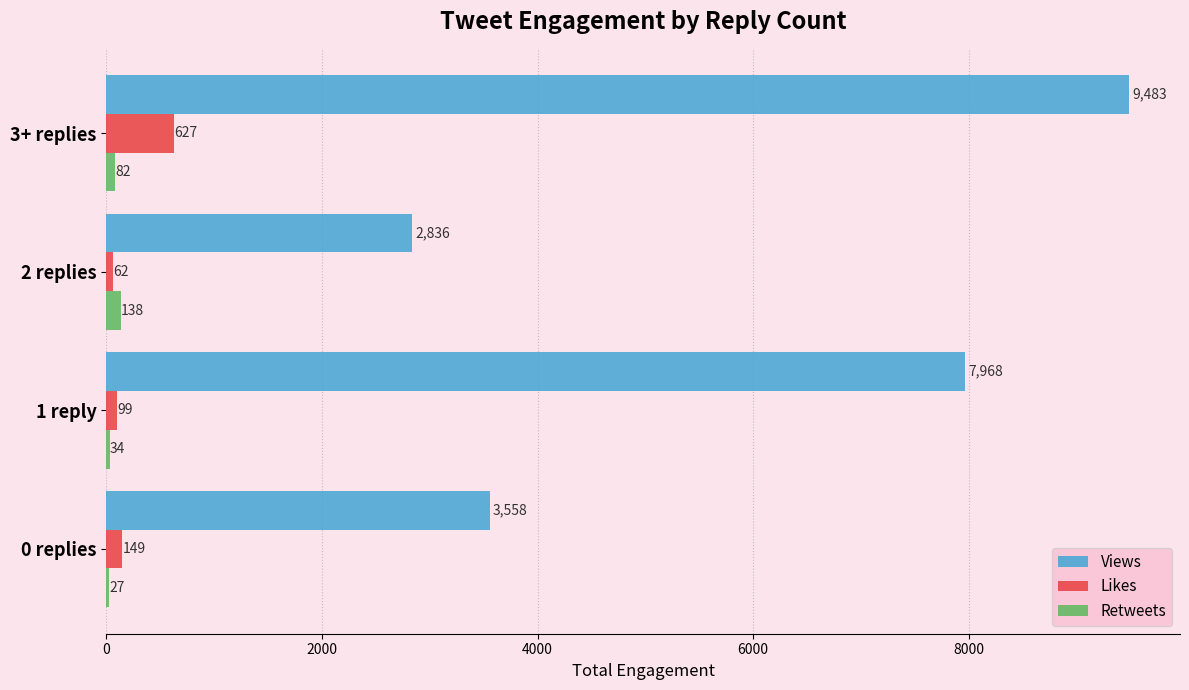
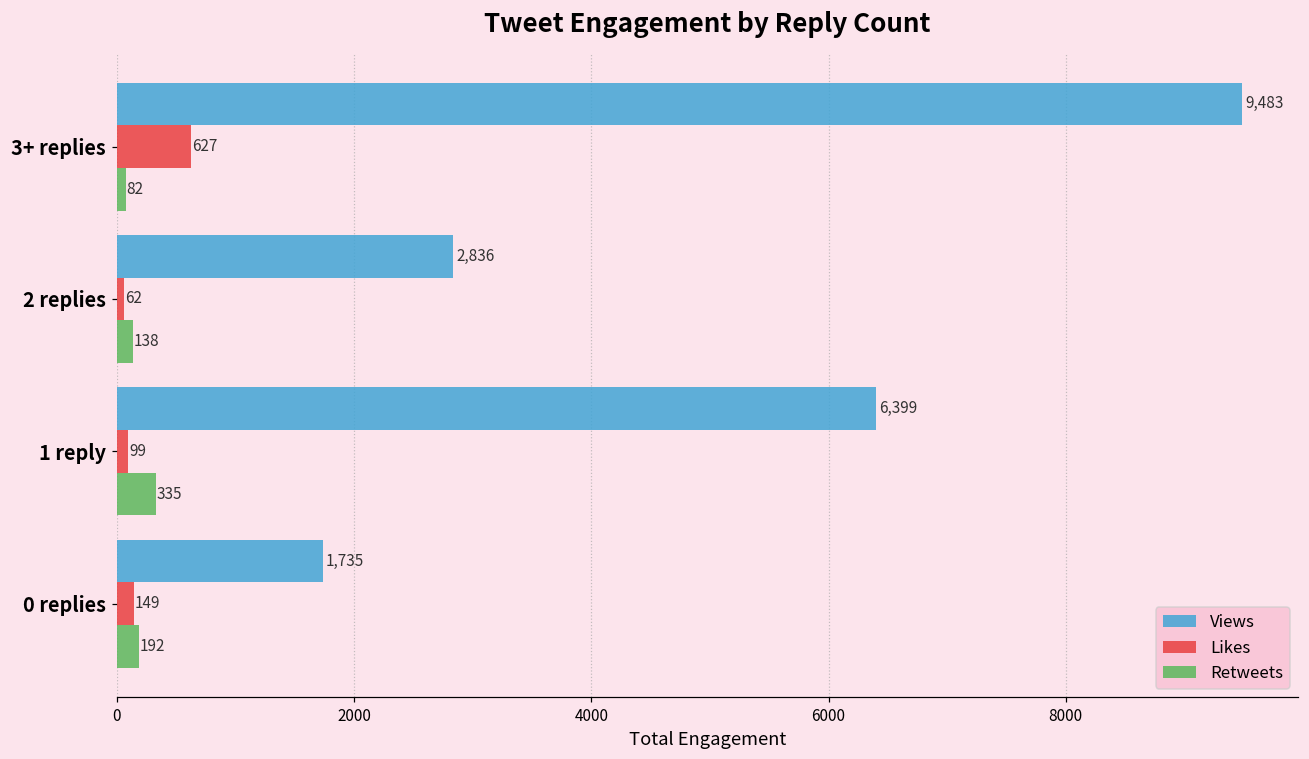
  {
    "Views": {
      "3+ replies": "9,483",
      "2 replies": "2,836",
-     "1 reply": "7,968",
-     "0 replies": "3,558"
+     "1 reply": "6,399",
+     "0 replies": "1,735"
    },
    "Likes": {
      "3+ replies": "627",
      "2 replies": "62",
      "1 reply": "99",
      "0 replies": "149"
    },
    "Retweets": {
      "3+ replies": "82",
      "2 replies": "138",
-     "1 reply": "34",
-     "0 replies": "27"
+     "1 reply": "335",
+     "0 replies": "192"
    }
  }
